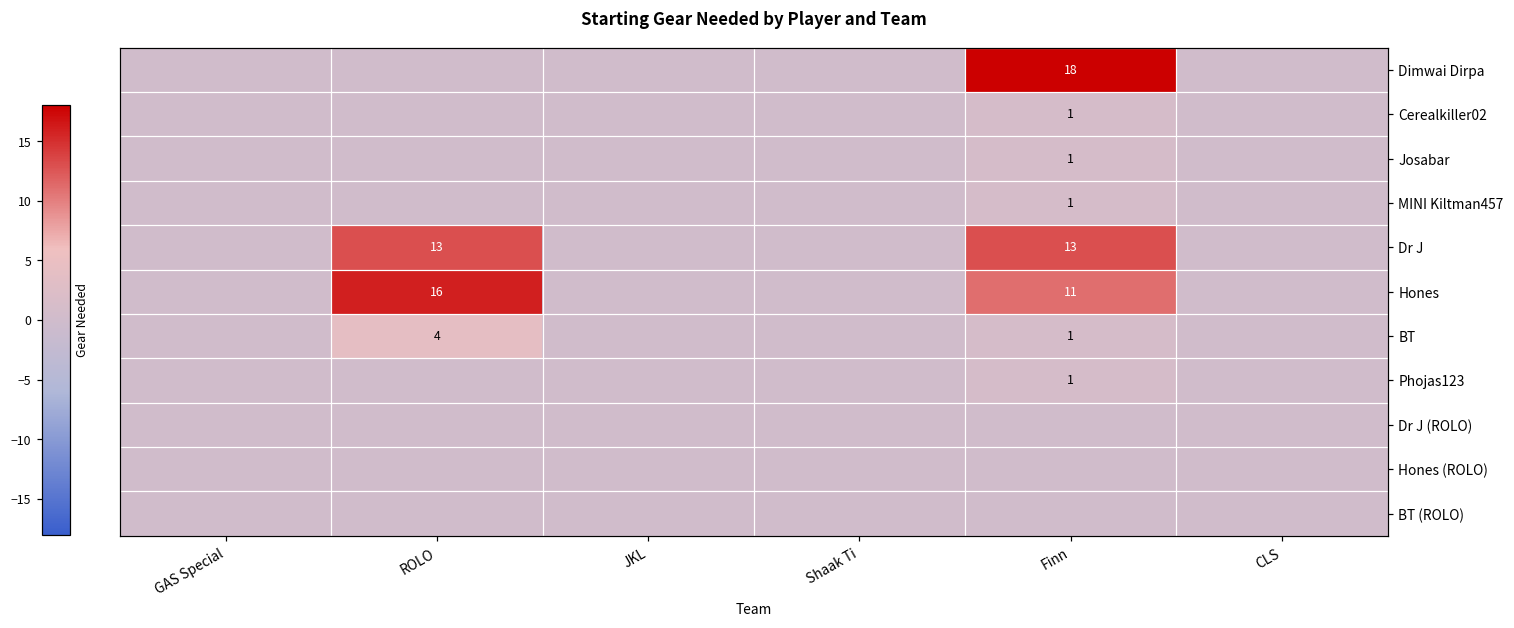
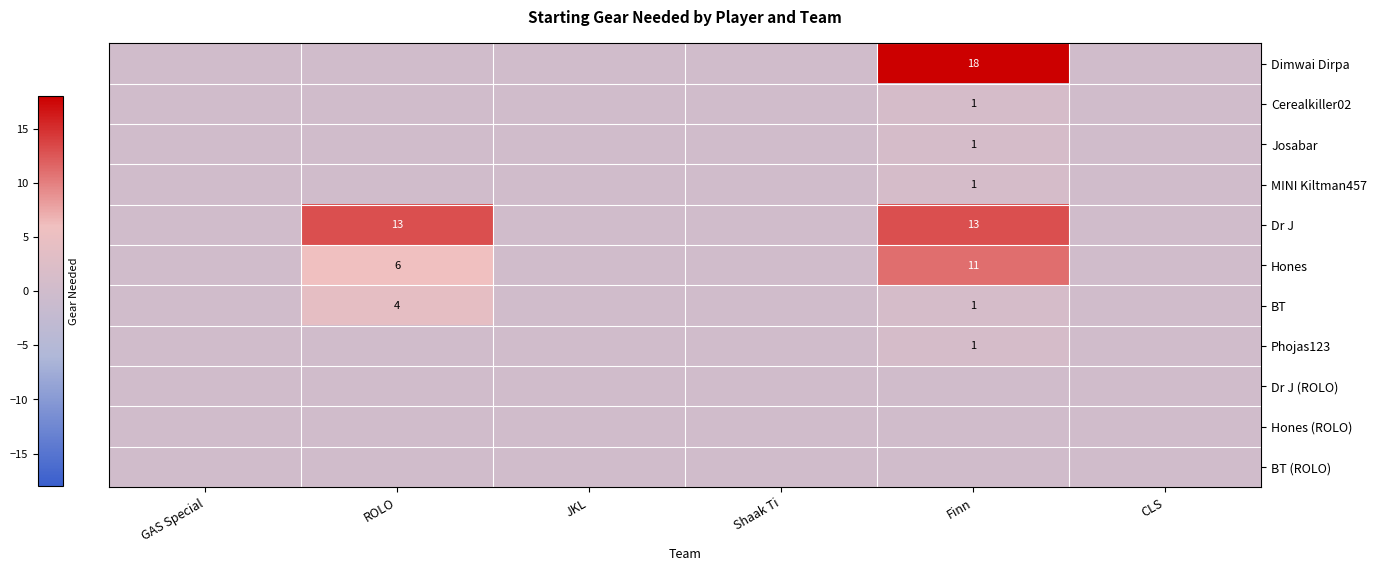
  {
    "Dimwai Dirpa": {
      "Finn": 18
    },
    "Cerealkiller02": {
      "Finn": 1
    },
    "Josabar": {
      "Finn": 1
    },
    "MINI Kiltman457": {
      "Finn": 1
    },
    "Dr J": {
      "ROLO": 13,
      "Finn": 13
    },
    "Hones": {
-     "ROLO": 16,
+     "ROLO": 6,
      "Finn": 11
    },
    "BT": {
      "ROLO": 4,
      "Finn": 1
    },
    "Phojas123": {
      "Finn": 1
    }
  }
